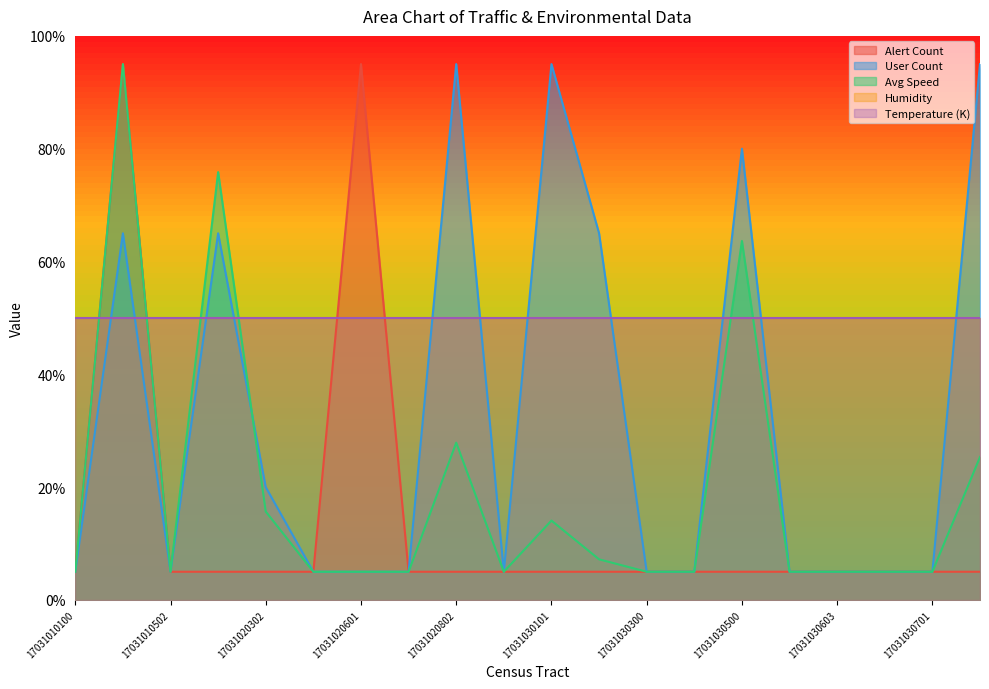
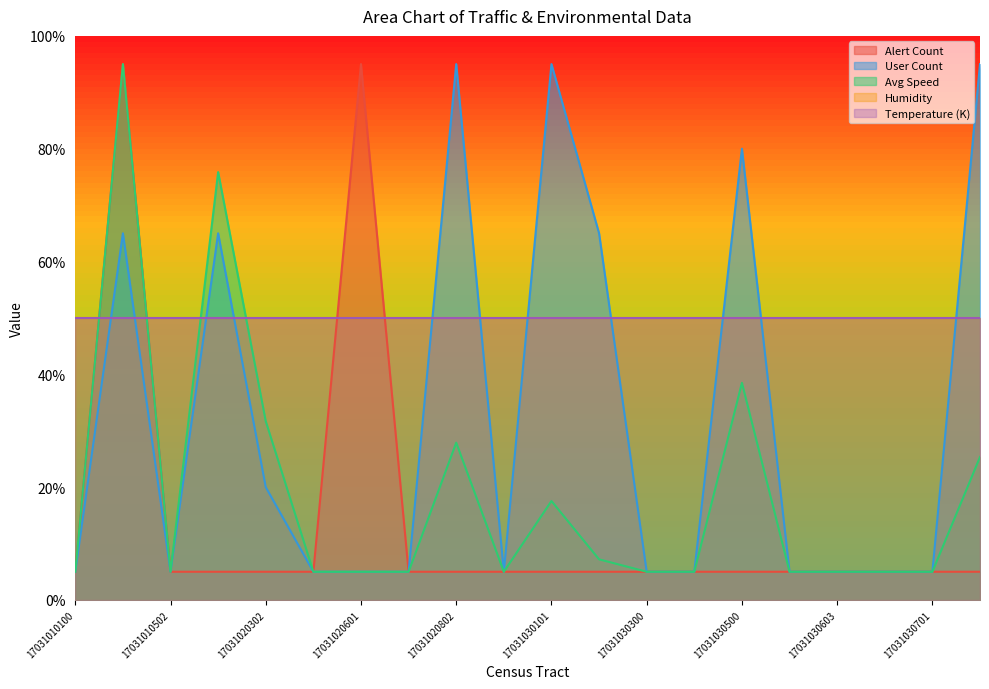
  {
    "Alert Count": {
      "17031020302": "5%",
      "17031020601": "95%",
      "17031020802": "5%",
      "17031030101": "5%",
      "17031030500": "5%"
    },
    "User Count": {
      "17031020302": "20%",
      "17031020802": "95%",
      "17031030101": "95%",
      "17031030500": "80%"
    },
    "Avg Speed": {
-     "17031020302": "16%",
+     "17031020302": "32%",
      "17031020802": "28%",
-     "17031030101": "14%",
-     "17031030500": "64%"
+     "17031030101": "18%",
+     "17031030500": "38%"
    },
    "Temperature (K)": {
      "17031010100": "50%",
      "17031010502": "50%",
      "17031020302": "50%",
      "17031020601": "50%",
      "17031020802": "50%",
      "17031030101": "50%",
      "17031030300": "50%",
      "17031030500": "50%",
      "17031030603": "50%",
      "17031030701": "50%"
    }
  }
